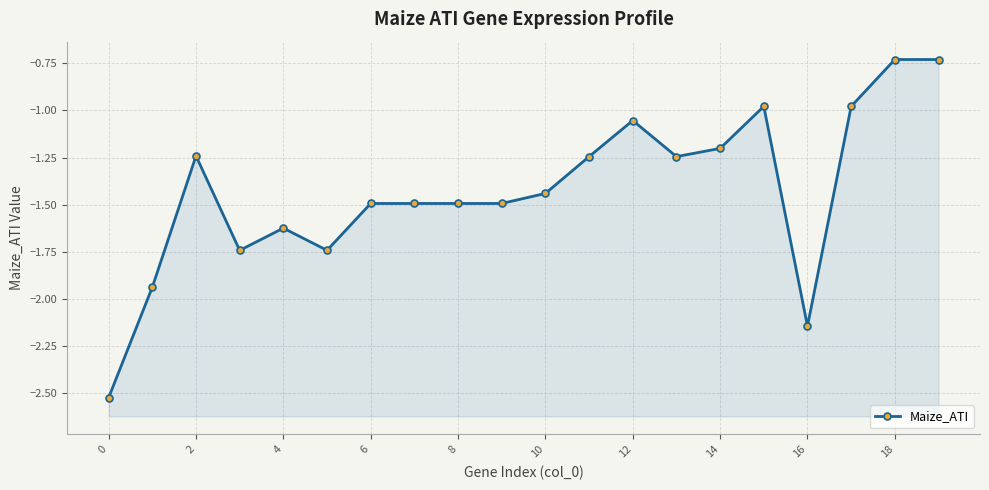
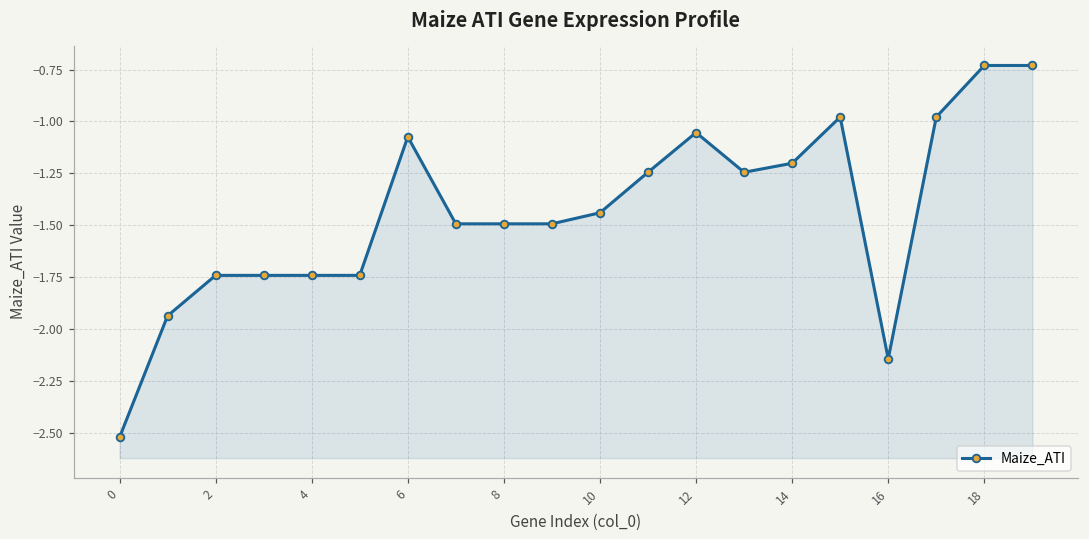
  {
    "0": -2.52,
-   "2": -1.24,
-   "4": -1.62,
-   "6": -1.49,
+   "2": -1.74,
+   "4": -1.74,
+   "6": -1.07,
    "8": -1.49,
    "10": -1.44,
    "12": -1.05,
    "14": -1.20,
    "16": -2.14,
    "18": -0.73
  }
